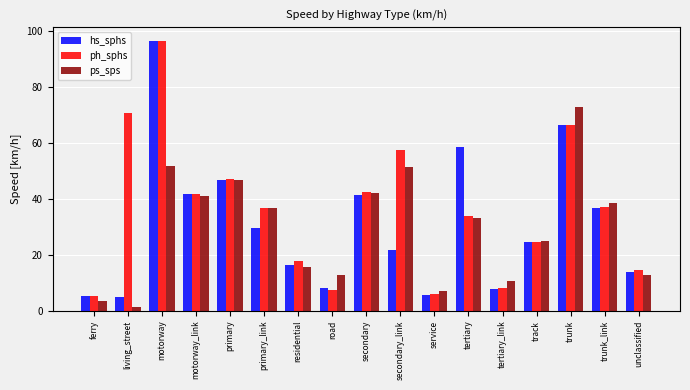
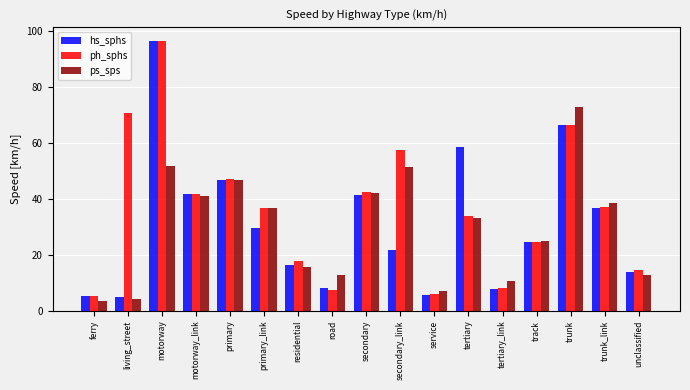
  {
    "hs_sphs": {
      "ferry": 5,
      "living_street": 5,
      "motorway": 96,
      "motorway_link": 42,
      "primary": 47,
      "primary_link": 30,
      "residential": 16,
      "road": 8,
      "secondary": 41,
      "secondary_link": 22,
      "service": 6,
      "tertiary": 59,
      "tertiary_link": 8,
      "track": 25,
      "trunk": 66,
      "trunk_link": 37,
      "unclassified": 14
    },
    "ph_sphs": {
      "ferry": 5,
      "living_street": 71,
      "motorway": 97,
      "motorway_link": 42,
      "primary": 47,
      "primary_link": 37,
      "residential": 18,
      "road": 7,
      "secondary": 42,
      "secondary_link": 58,
      "service": 6,
      "tertiary": 34,
      "tertiary_link": 8,
      "track": 25,
      "trunk": 67,
      "trunk_link": 37,
      "unclassified": 15
    },
    "ps_sps": {
      "ferry": 4,
-     "living_street": 1,
+     "living_street": 4,
      "motorway": 52,
      "motorway_link": 41,
      "primary": 47,
      "primary_link": 37,
      "residential": 16,
      "road": 13,
      "secondary": 42,
      "secondary_link": 51,
      "service": 7,
      "tertiary": 33,
      "tertiary_link": 11,
      "track": 25,
      "trunk": 73,
      "trunk_link": 39,
      "unclassified": 13
    }
  }
